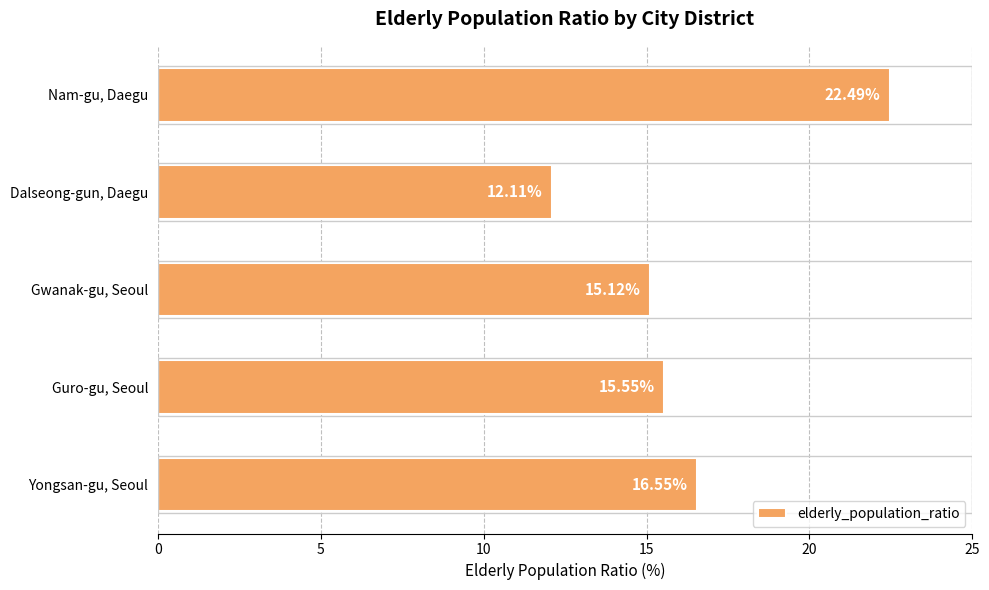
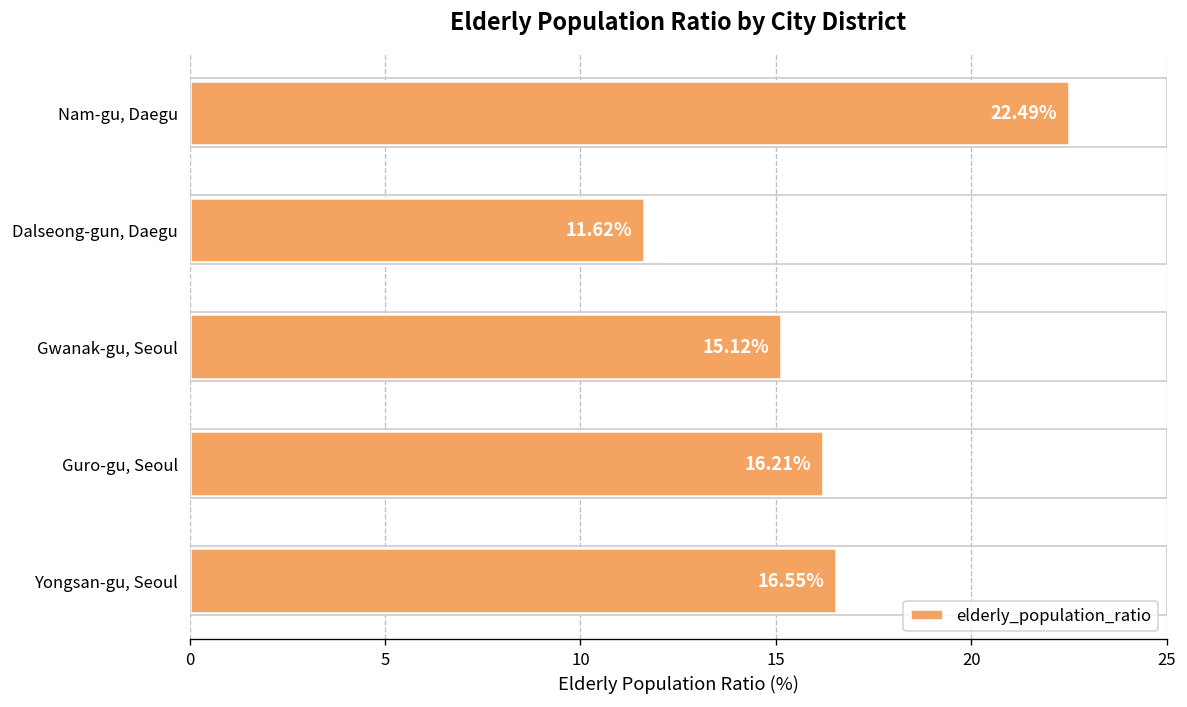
  {
    "Nam-gu, Daegu": "22.49%",
-   "Dalseong-gun, Daegu": "12.11%",
+   "Dalseong-gun, Daegu": "11.62%",
    "Gwanak-gu, Seoul": "15.12%",
-   "Guro-gu, Seoul": "15.55%",
+   "Guro-gu, Seoul": "16.21%",
    "Yongsan-gu, Seoul": "16.55%"
  }
